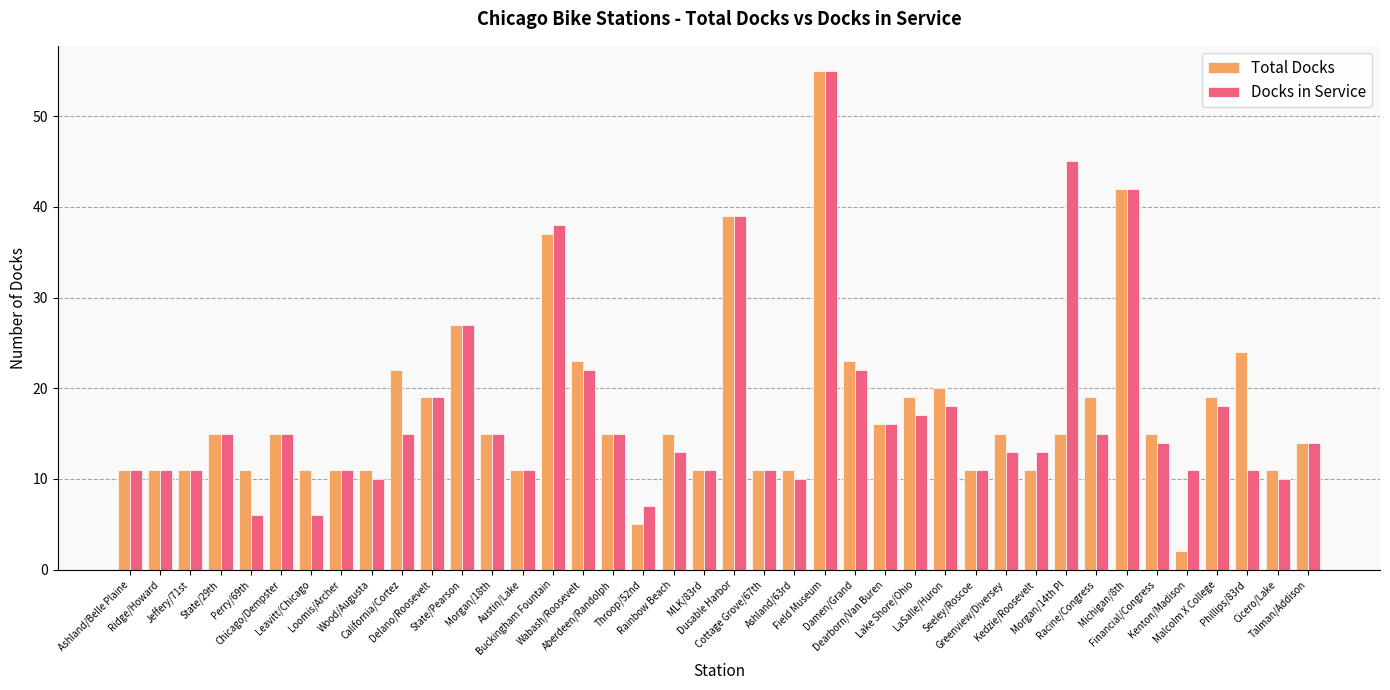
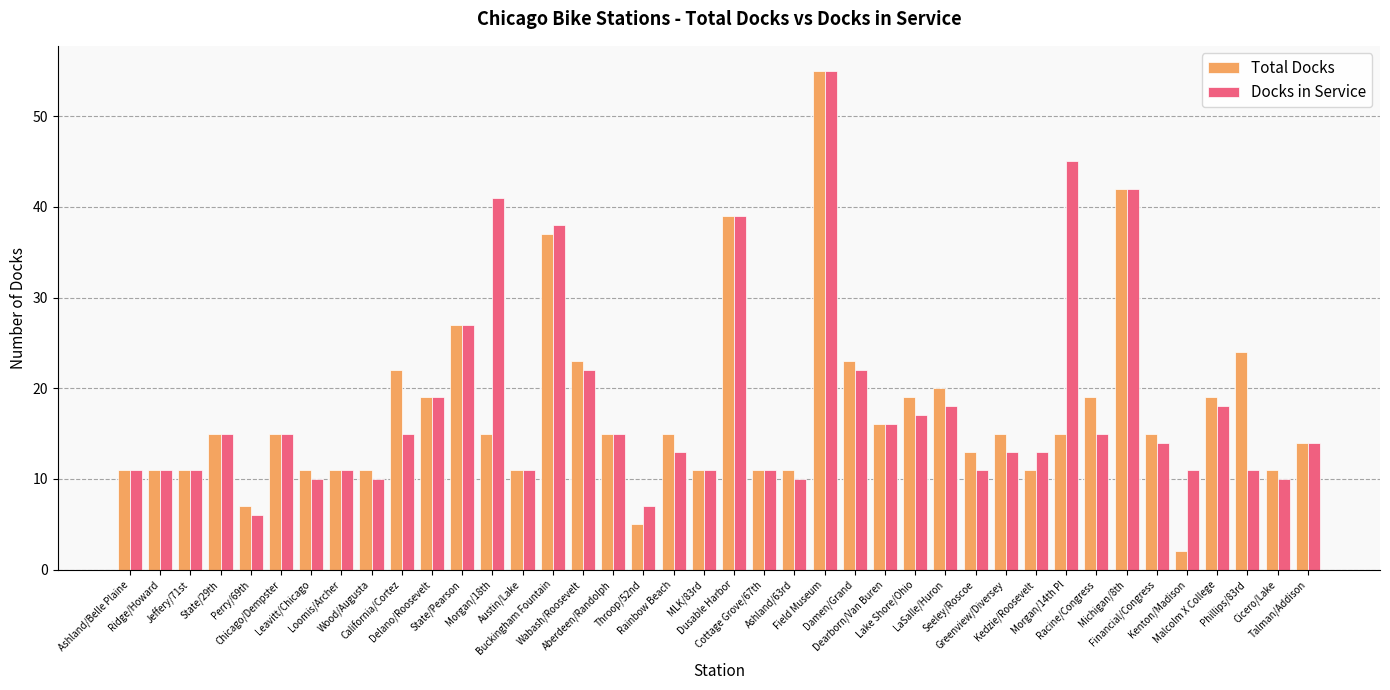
  {
    "Total Docks": {
      "Ashland/Belle Plaine": 11,
      "Ridge/Howard": 11,
      "Jeffery/71st": 11,
      "State/29th": 15,
-     "Perry/69th": 11,
+     "Perry/69th": 7,
      "Chicago/Dempster": 15,
      "Leavitt/Chicago": 11,
      "Loomis/Archer": 11,
      "Wood/Augusta": 11,
      "California/Cortez": 22,
      "Delano/Roosevelt": 19,
      "State/Pearson": 27,
      "Morgan/18th": 15,
      "Austin/Lake": 11,
      "Buckingham Fountain": 37,
      "Wabash/Roosevelt": 23,
      "Aberdeen/Randolph": 15,
      "Throop/52nd": 5,
      "Rainbow Beach": 15,
      "MLK/83rd": 11,
      "Dusable Harbor": 39,
      "Cottage Grove/67th": 11,
      "Ashland/63rd": 11,
      "Field Museum": 55,
      "Damen/Grand": 23,
      "Dearborn/Van Buren": 16,
      "Lake Shore/Ohio": 19,
      "LaSalle/Huron": 20,
-     "Seeley/Roscoe": 11,
+     "Seeley/Roscoe": 13,
      "Greenview/Diversey": 15,
      "Kedzie/Roosevelt": 11,
      "Morgan/14th Pl": 15,
      "Racine/Congress": 19,
      "Michigan/8th": 42,
      "Financial/Congress": 15,
      "Kenton/Madison": 2,
      "Malcolm X College": 19,
      "Phillips/83rd": 24,
      "Cicero/Lake": 11,
      "Talman/Addison": 14
    },
    "Docks in Service": {
      "Ashland/Belle Plaine": 11,
      "Ridge/Howard": 11,
      "Jeffery/71st": 11,
      "State/29th": 15,
      "Perry/69th": 6,
      "Chicago/Dempster": 15,
-     "Leavitt/Chicago": 6,
+     "Leavitt/Chicago": 10,
      "Loomis/Archer": 11,
      "Wood/Augusta": 10,
      "California/Cortez": 15,
      "Delano/Roosevelt": 19,
      "State/Pearson": 27,
-     "Morgan/18th": 15,
+     "Morgan/18th": 41,
      "Austin/Lake": 11,
      "Buckingham Fountain": 38,
      "Wabash/Roosevelt": 22,
      "Aberdeen/Randolph": 15,
      "Throop/52nd": 7,
      "Rainbow Beach": 13,
      "MLK/83rd": 11,
      "Dusable Harbor": 39,
      "Cottage Grove/67th": 11,
      "Ashland/63rd": 10,
      "Field Museum": 55,
      "Damen/Grand": 22,
      "Dearborn/Van Buren": 16,
      "Lake Shore/Ohio": 17,
      "LaSalle/Huron": 18,
      "Seeley/Roscoe": 11,
      "Greenview/Diversey": 13,
      "Kedzie/Roosevelt": 13,
      "Morgan/14th Pl": 45,
      "Racine/Congress": 15,
      "Michigan/8th": 42,
      "Financial/Congress": 14,
      "Kenton/Madison": 11,
      "Malcolm X College": 18,
      "Phillips/83rd": 11,
      "Cicero/Lake": 10,
      "Talman/Addison": 14
    }
  }
